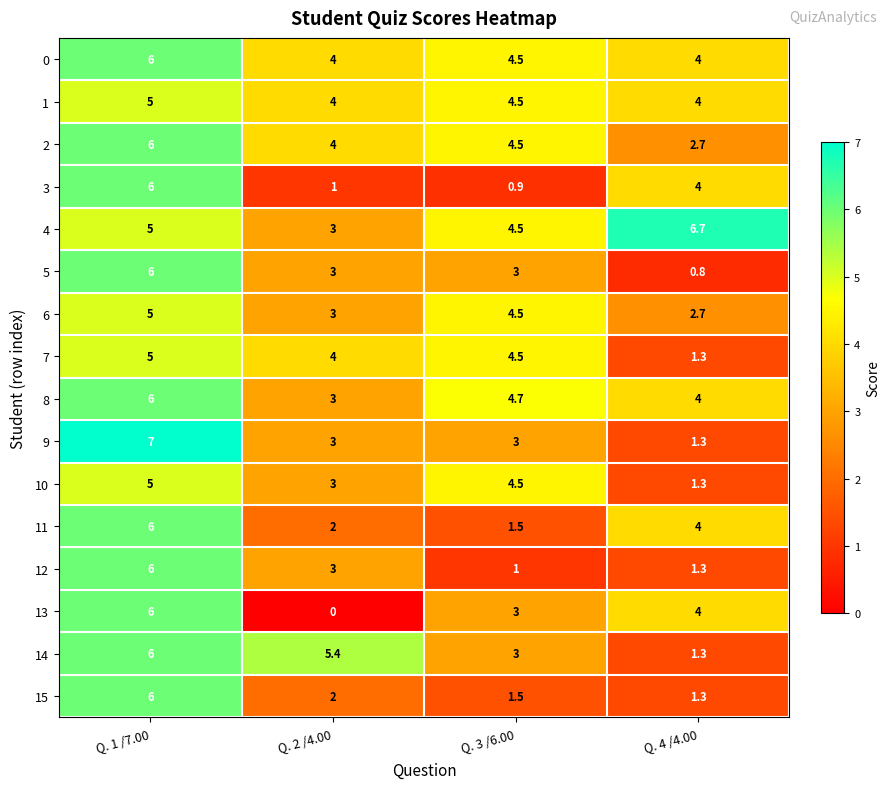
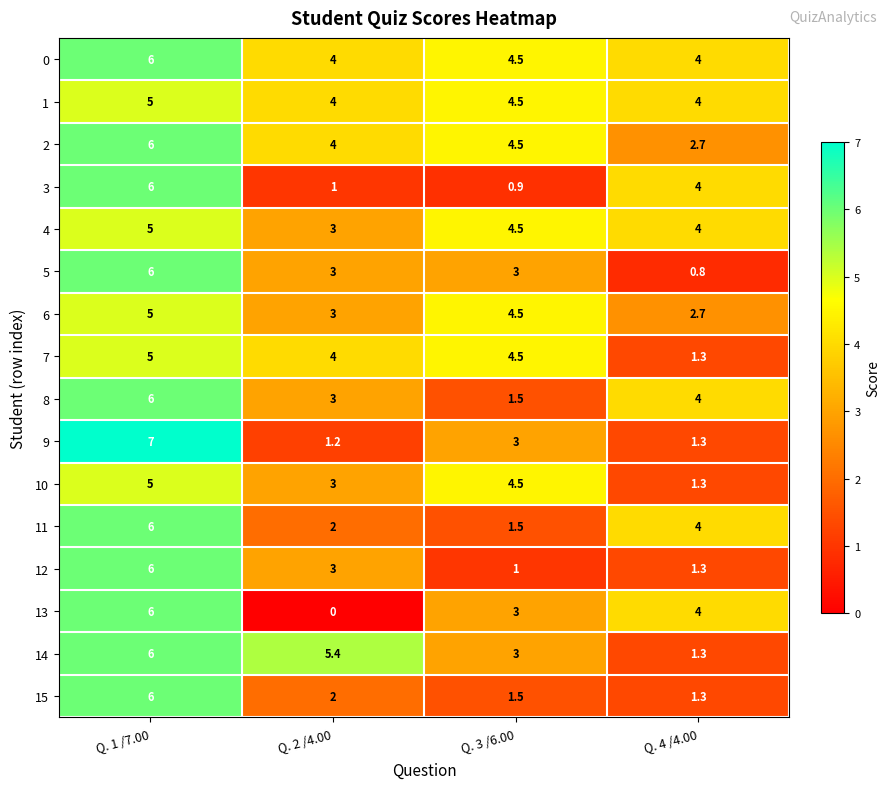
  {
    "0": {
      "Q. 1 /7.00": 6,
      "Q. 2 /4.00": 4,
      "Q. 3 /6.00": 4.5,
      "Q. 4 /4.00": 4
    },
    "1": {
      "Q. 1 /7.00": 5,
      "Q. 2 /4.00": 4,
      "Q. 3 /6.00": 4.5,
      "Q. 4 /4.00": 4
    },
    "2": {
      "Q. 1 /7.00": 6,
      "Q. 2 /4.00": 4,
      "Q. 3 /6.00": 4.5,
      "Q. 4 /4.00": 2.7
    },
    "3": {
      "Q. 1 /7.00": 6,
      "Q. 2 /4.00": 1,
      "Q. 3 /6.00": 0.9,
      "Q. 4 /4.00": 4
    },
    "4": {
      "Q. 1 /7.00": 5,
      "Q. 2 /4.00": 3,
      "Q. 3 /6.00": 4.5,
-     "Q. 4 /4.00": 6.7
+     "Q. 4 /4.00": 4
    },
    "5": {
      "Q. 1 /7.00": 6,
      "Q. 2 /4.00": 3,
      "Q. 3 /6.00": 3,
      "Q. 4 /4.00": 0.8
    },
    "6": {
      "Q. 1 /7.00": 5,
      "Q. 2 /4.00": 3,
      "Q. 3 /6.00": 4.5,
      "Q. 4 /4.00": 2.7
    },
    "7": {
      "Q. 1 /7.00": 5,
      "Q. 2 /4.00": 4,
      "Q. 3 /6.00": 4.5,
      "Q. 4 /4.00": 1.3
    },
    "8": {
      "Q. 1 /7.00": 6,
      "Q. 2 /4.00": 3,
-     "Q. 3 /6.00": 4.7,
+     "Q. 3 /6.00": 1.5,
      "Q. 4 /4.00": 4
    },
    "9": {
      "Q. 1 /7.00": 7,
-     "Q. 2 /4.00": 3,
+     "Q. 2 /4.00": 1.2,
      "Q. 3 /6.00": 3,
      "Q. 4 /4.00": 1.3
    },
    "10": {
      "Q. 1 /7.00": 5,
      "Q. 2 /4.00": 3,
      "Q. 3 /6.00": 4.5,
      "Q. 4 /4.00": 1.3
    },
    "11": {
      "Q. 1 /7.00": 6,
      "Q. 2 /4.00": 2,
      "Q. 3 /6.00": 1.5,
      "Q. 4 /4.00": 4
    },
    "12": {
      "Q. 1 /7.00": 6,
      "Q. 2 /4.00": 3,
      "Q. 3 /6.00": 1,
      "Q. 4 /4.00": 1.3
    },
    "13": {
      "Q. 1 /7.00": 6,
      "Q. 2 /4.00": 0,
      "Q. 3 /6.00": 3,
      "Q. 4 /4.00": 4
    },
    "14": {
      "Q. 1 /7.00": 6,
      "Q. 2 /4.00": 5.4,
      "Q. 3 /6.00": 3,
      "Q. 4 /4.00": 1.3
    },
    "15": {
      "Q. 1 /7.00": 6,
      "Q. 2 /4.00": 2,
      "Q. 3 /6.00": 1.5,
      "Q. 4 /4.00": 1.3
    }
  }
